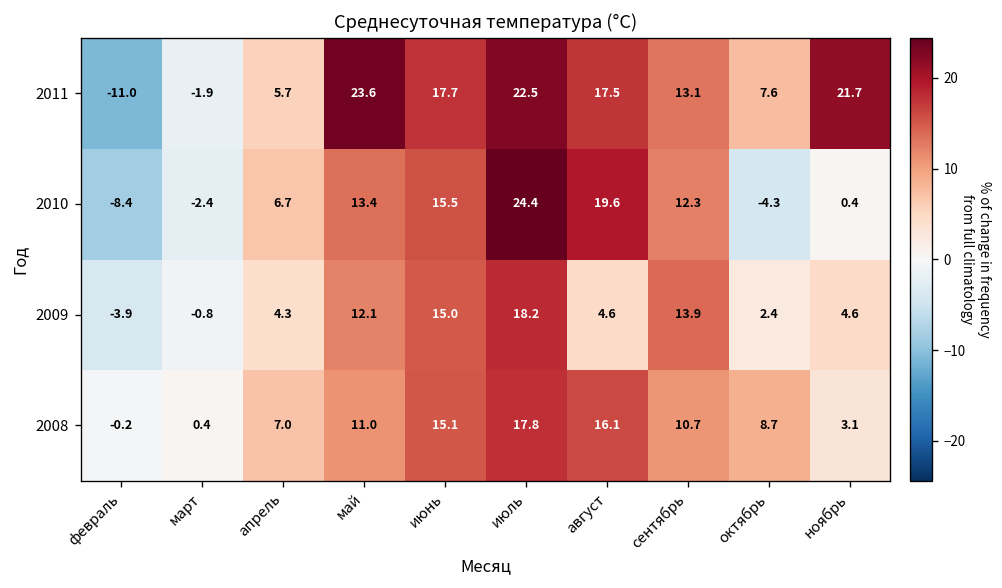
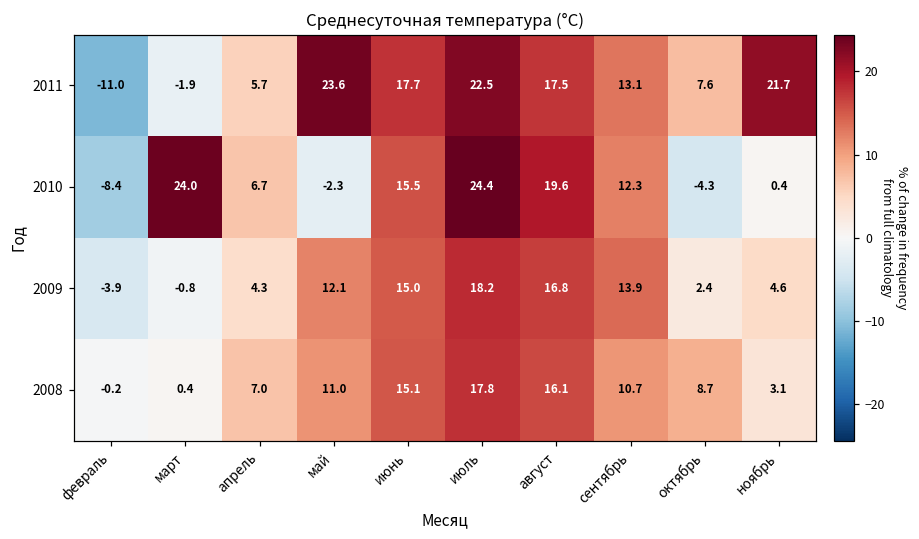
  {
    "2011": {
      "февраль": -11.0,
      "март": -1.9,
      "апрель": 5.7,
      "май": 23.6,
      "июнь": 17.7,
      "июль": 22.5,
      "август": 17.5,
      "сентябрь": 13.1,
      "октябрь": 7.6,
      "ноябрь": 21.7
    },
    "2010": {
      "февраль": -8.4,
-     "март": -2.4,
+     "март": 24.0,
      "апрель": 6.7,
-     "май": 13.4,
+     "май": -2.3,
      "июнь": 15.5,
      "июль": 24.4,
      "август": 19.6,
      "сентябрь": 12.3,
      "октябрь": -4.3,
      "ноябрь": 0.4
    },
    "2009": {
      "февраль": -3.9,
      "март": -0.8,
      "апрель": 4.3,
      "май": 12.1,
      "июнь": 15.0,
      "июль": 18.2,
-     "август": 4.6,
+     "август": 16.8,
      "сентябрь": 13.9,
      "октябрь": 2.4,
      "ноябрь": 4.6
    },
    "2008": {
      "февраль": -0.2,
      "март": 0.4,
      "апрель": 7.0,
      "май": 11.0,
      "июнь": 15.1,
      "июль": 17.8,
      "август": 16.1,
      "сентябрь": 10.7,
      "октябрь": 8.7,
      "ноябрь": 3.1
    }
  }
